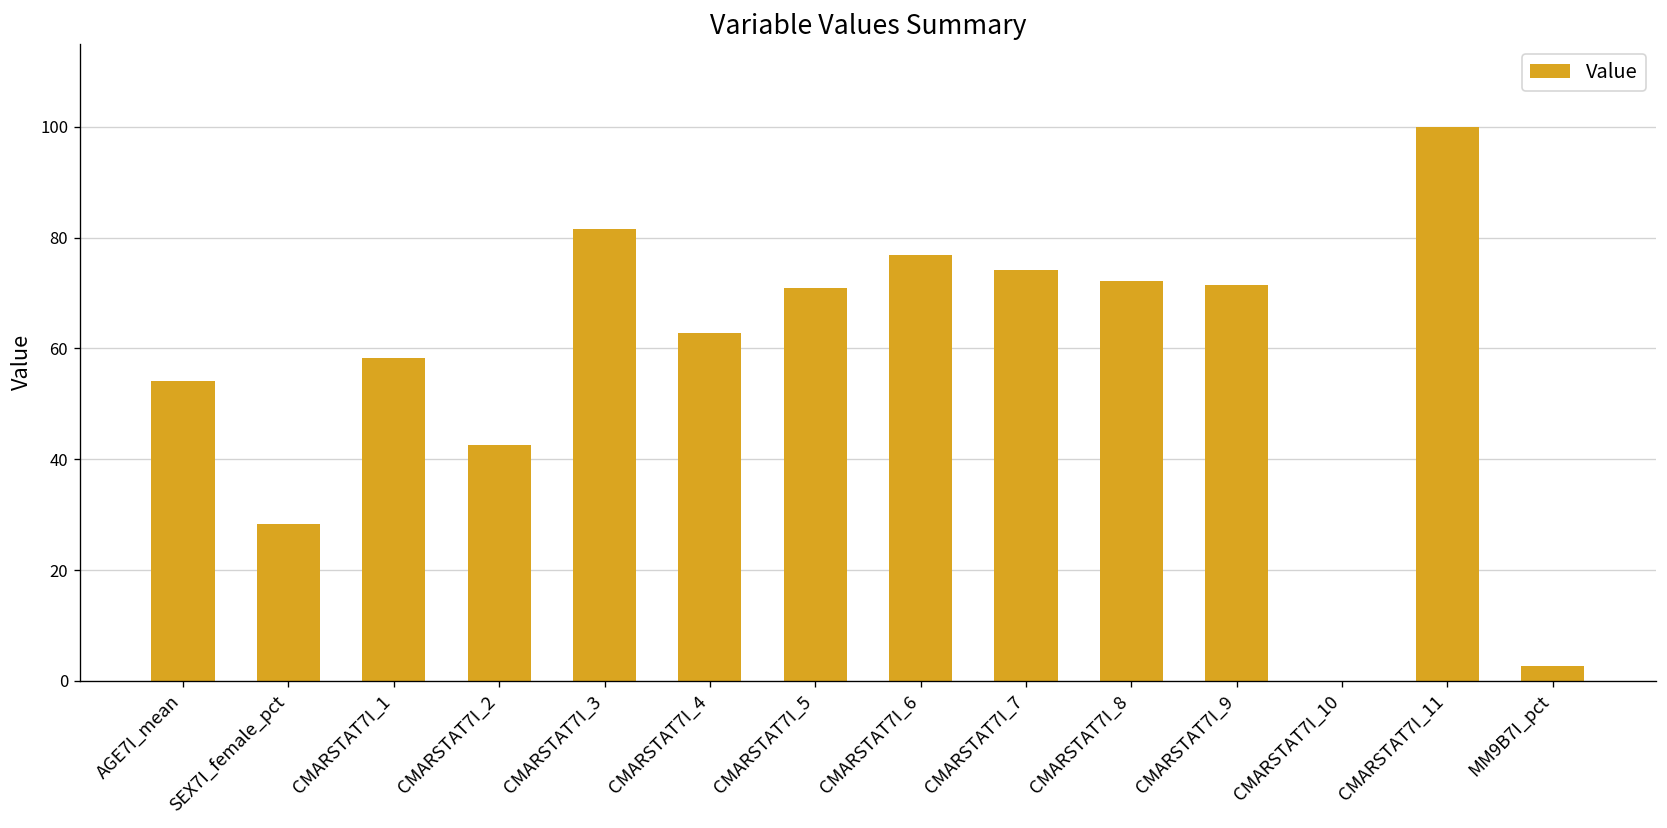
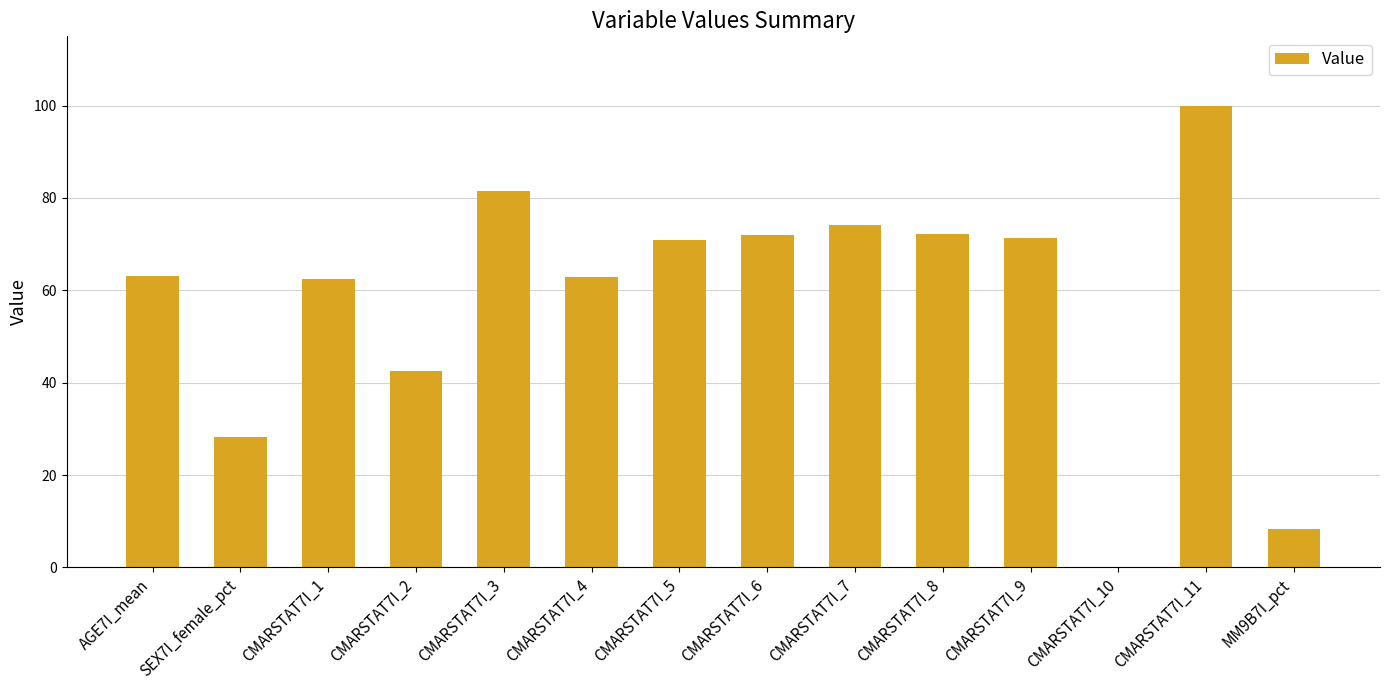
  {
-   "AGE7I_mean": 54,
+   "AGE7I_mean": 63,
    "SEX7I_female_pct": 28,
-   "CMARSTAT7I_1": 58,
+   "CMARSTAT7I_1": 62,
    "CMARSTAT7I_2": 42,
    "CMARSTAT7I_3": 82,
    "CMARSTAT7I_4": 63,
    "CMARSTAT7I_5": 71,
-   "CMARSTAT7I_6": 77,
+   "CMARSTAT7I_6": 72,
    "CMARSTAT7I_7": 74,
    "CMARSTAT7I_8": 72,
    "CMARSTAT7I_9": 71,
    "CMARSTAT7I_10": 0,
    "CMARSTAT7I_11": 100,
-   "MM9B7I_pct": 3
+   "MM9B7I_pct": 8
  }
